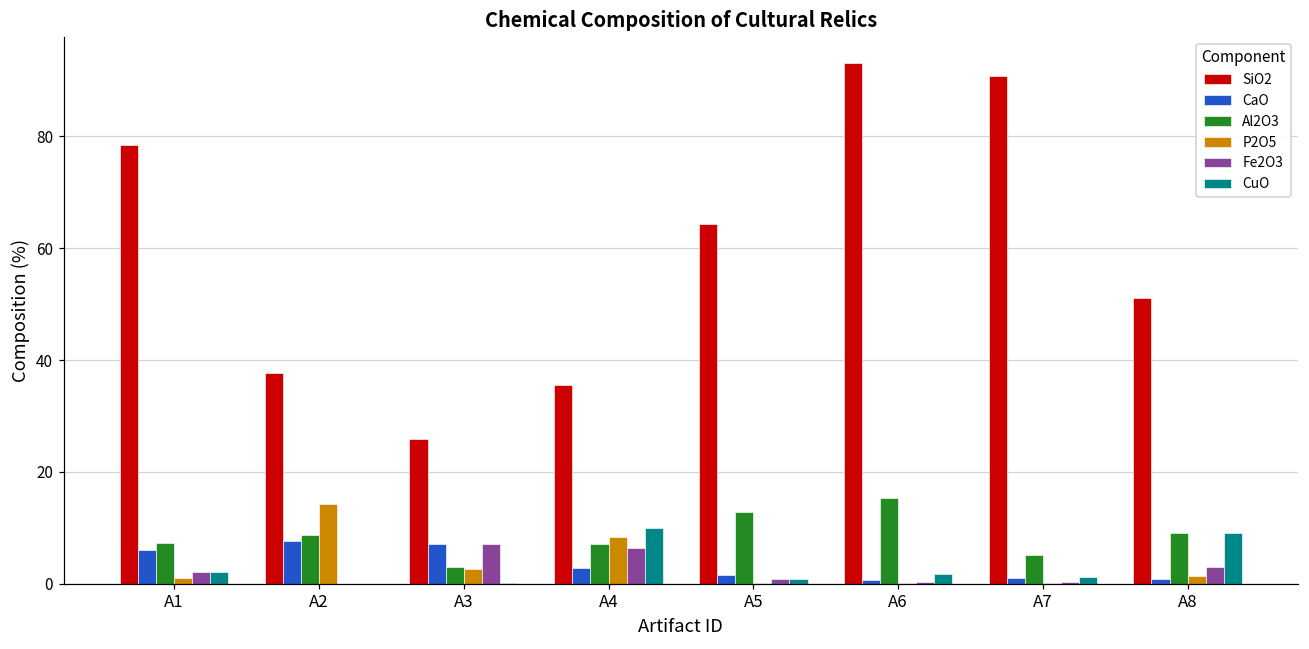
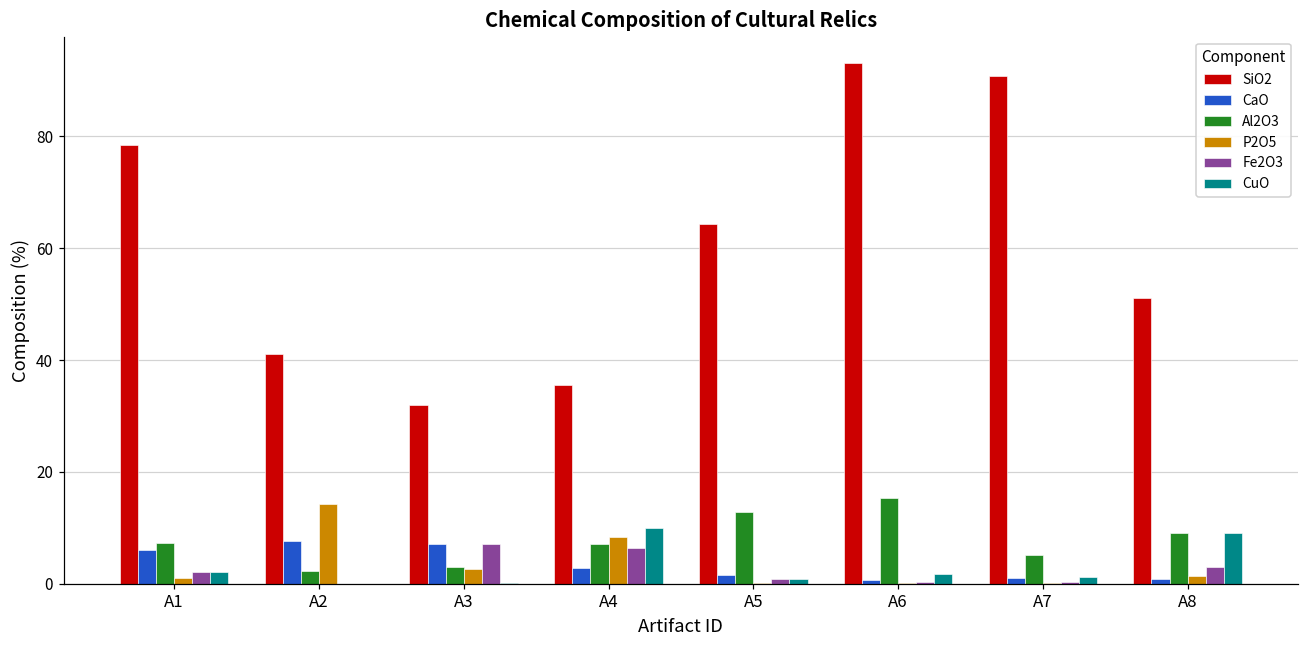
  {
    "SiO2": {
      "A1": 78,
-     "A2": 38,
-     "A3": 26,
+     "A2": 41,
+     "A3": 32,
      "A4": 35,
      "A5": 64,
      "A6": 93,
      "A7": 91,
      "A8": 51
    },
    "CaO": {
      "A1": 6,
      "A2": 8,
      "A3": 7,
      "A4": 3,
      "A5": 2,
      "A6": 1,
      "A7": 1,
      "A8": 1
    },
    "Al2O3": {
      "A1": 7,
-     "A2": 9,
+     "A2": 2,
      "A3": 3,
      "A4": 7,
      "A5": 13,
      "A6": 15,
      "A7": 5,
      "A8": 9
    },
    "P2O5": {
      "A1": 1,
      "A2": 14,
      "A3": 3,
      "A4": 8,
      "A8": 1
    },
    "Fe2O3": {
      "A1": 2,
      "A2": 0,
      "A3": 7,
      "A4": 6,
      "A5": 1,
      "A8": 3
    },
    "CuO": {
      "A1": 2,
      "A2": 0,
      "A4": 10,
      "A5": 1,
      "A6": 2,
      "A7": 1,
      "A8": 9
    }
  }
